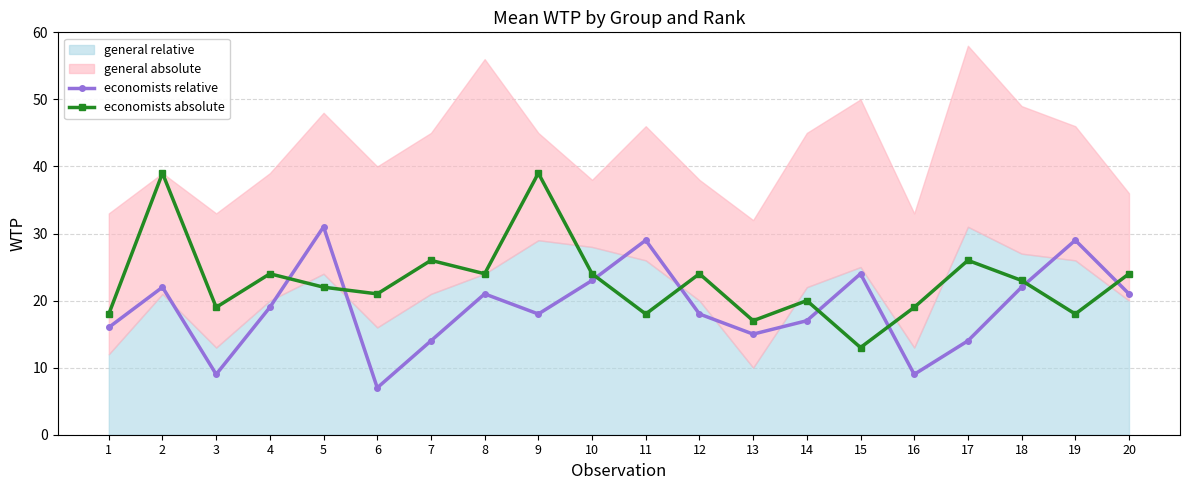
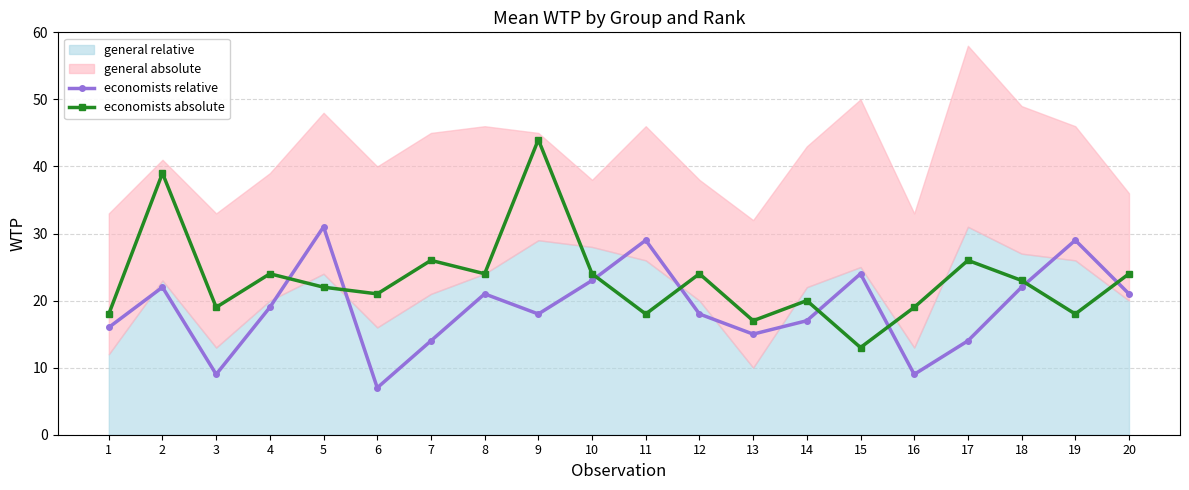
  {
    "economists relative": {
      "1": 16,
      "2": 22,
      "3": 9,
      "4": 19,
      "5": 31,
      "6": 7,
      "7": 14,
      "8": 21,
      "9": 18,
      "10": 23,
      "11": 29,
      "12": 18,
      "13": 15,
      "14": 17,
      "15": 24,
      "16": 9,
      "17": 14,
      "18": 22,
      "19": 29,
      "20": 21
    },
    "general relative": {
      "1": 12,
-     "2": 21,
+     "2": 23,
      "3": 13,
      "4": 20,
      "5": 24,
      "6": 16,
      "7": 21,
      "9": 29,
      "10": 28,
      "11": 26,
      "12": 20,
      "13": 10,
      "14": 22,
      "15": 25,
      "16": 13,
      "17": 31,
      "18": 27,
      "19": 26,
      "20": 20
    },
    "economists absolute": {
      "1": 18,
      "3": 19,
      "4": 24,
      "5": 22,
      "6": 21,
      "7": 26,
-     "9": 39,
+     "9": 44,
      "10": 24,
      "11": 18,
      "12": 24,
      "13": 17,
      "14": 20,
      "15": 13,
      "16": 19,
      "17": 26,
      "18": 23,
      "19": 18,
      "20": 24
    },
    "general absolute": {
      "1": 21,
      "3": 20,
      "4": 19,
      "5": 24,
      "6": 24,
      "7": 24,
-     "8": 32,
+     "8": 22,
      "9": 16,
      "10": 10,
      "11": 20,
      "12": 18,
      "13": 22,
-     "14": 23,
+     "14": 21,
      "15": 25,
      "16": 20,
      "17": 27,
      "18": 22,
      "19": 20,
      "20": 16
    }
  }
